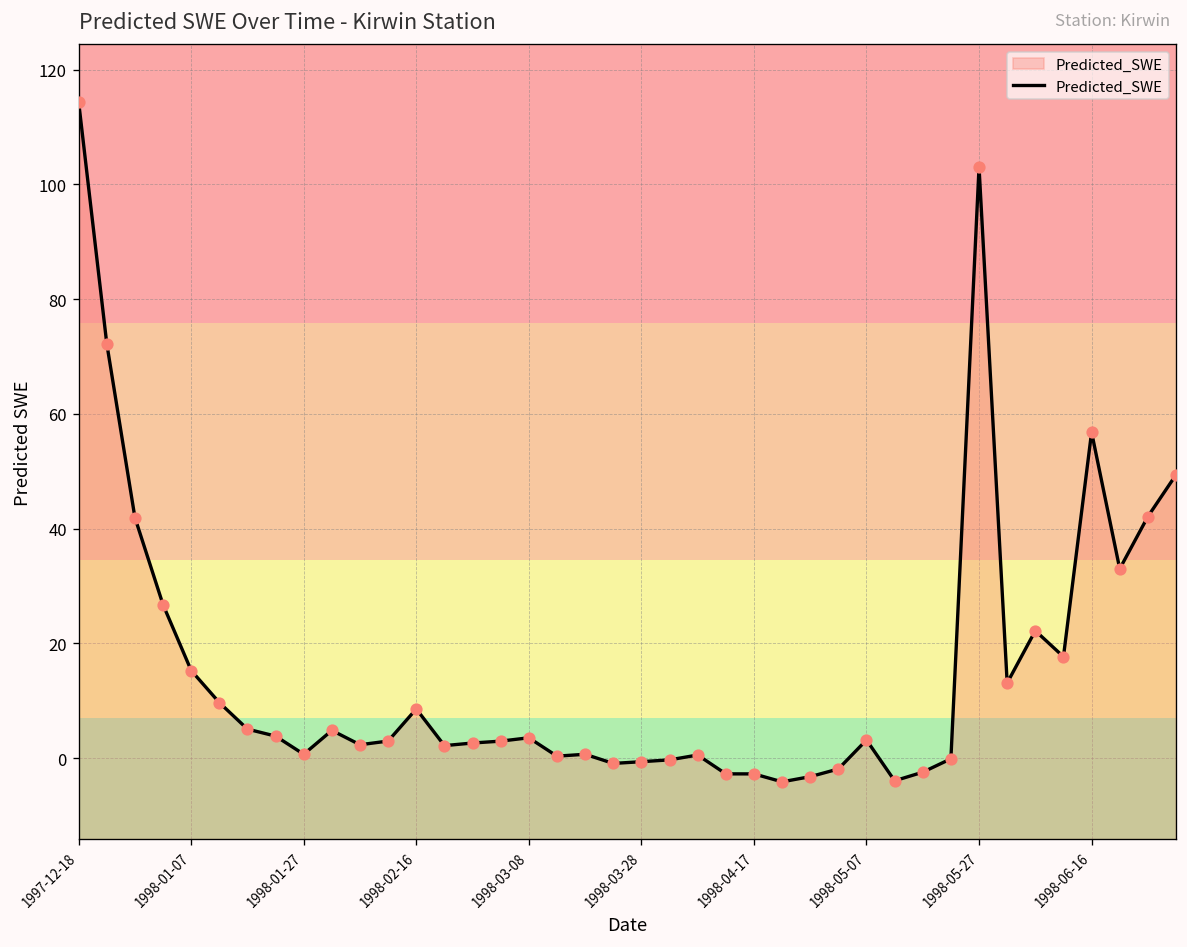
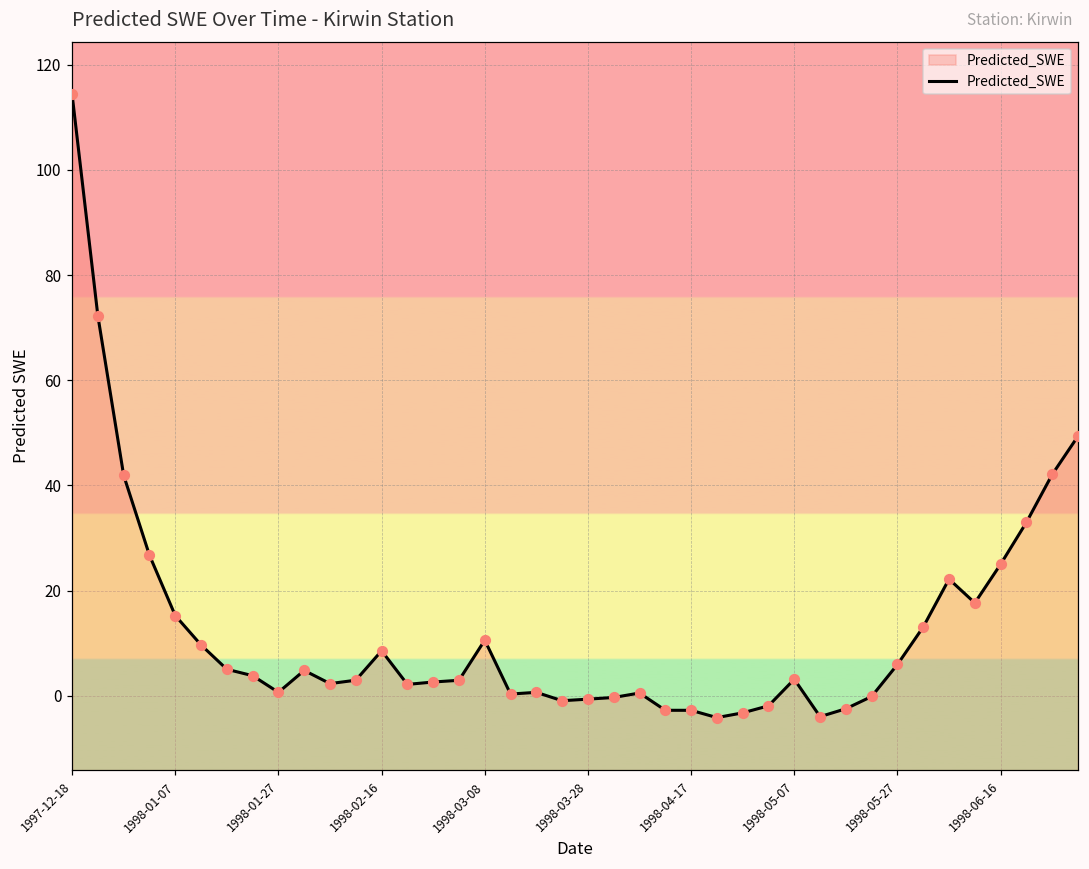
  {
    "1997-12-18": 114,
    "1998-01-07": 15,
    "1998-01-27": 1,
    "1998-02-16": 9,
-   "1998-03-08": 4,
+   "1998-03-08": 11,
    "1998-03-28": -1,
    "1998-04-17": -3,
    "1998-05-07": 3,
-   "1998-05-27": 103,
-   "1998-06-16": 57
+   "1998-05-27": 6,
+   "1998-06-16": 25
  }
